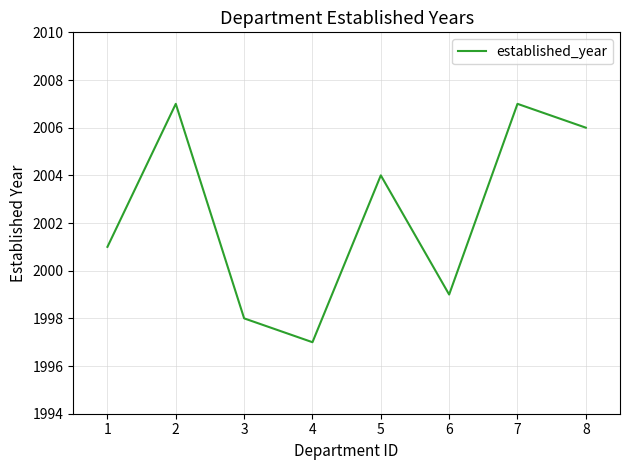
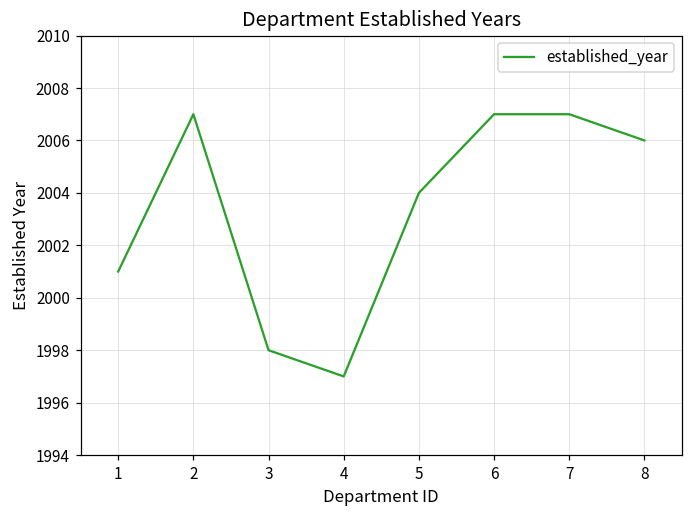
  {
    "1": 2001,
    "2": 2007,
    "3": 1998,
    "4": 1997,
    "5": 2004,
-   "6": 1999,
+   "6": 2007,
    "7": 2007,
    "8": 2006
  }
